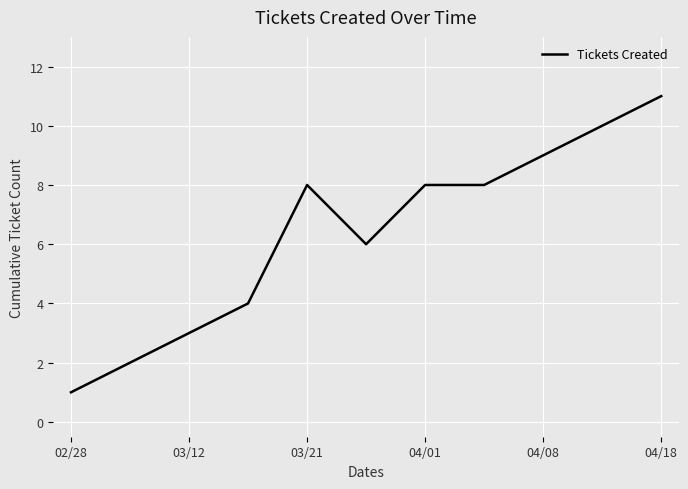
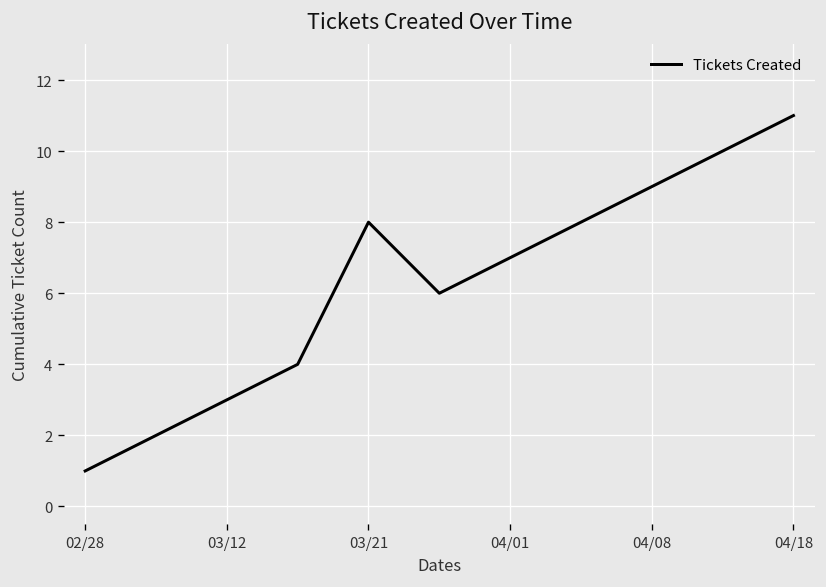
  {
    "02/28": 1,
    "03/12": 3,
    "03/21": 8,
-   "04/01": 8
+   "04/01": 7
  }
